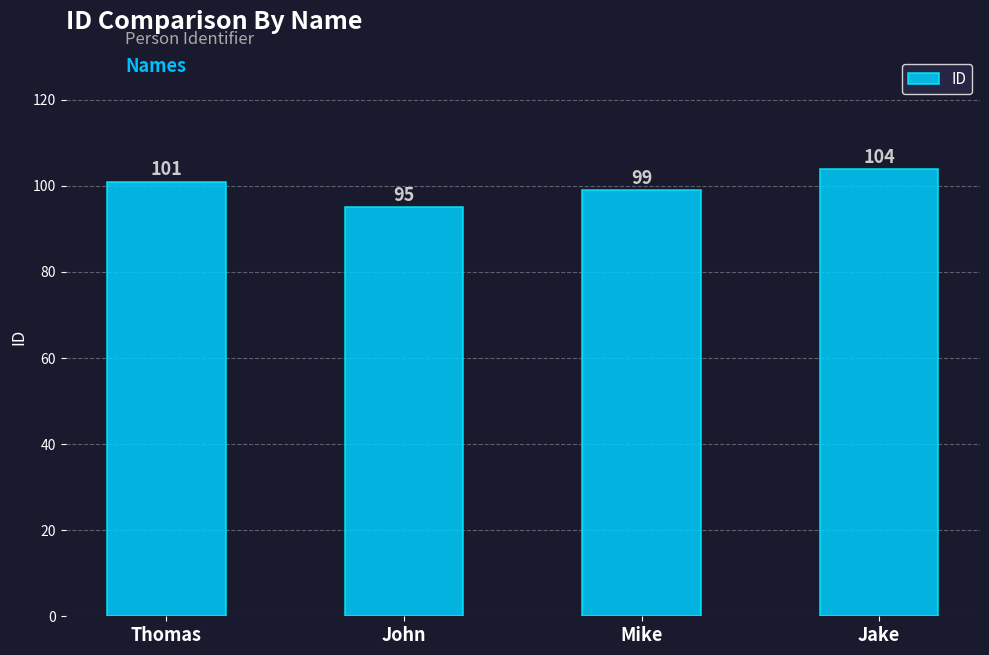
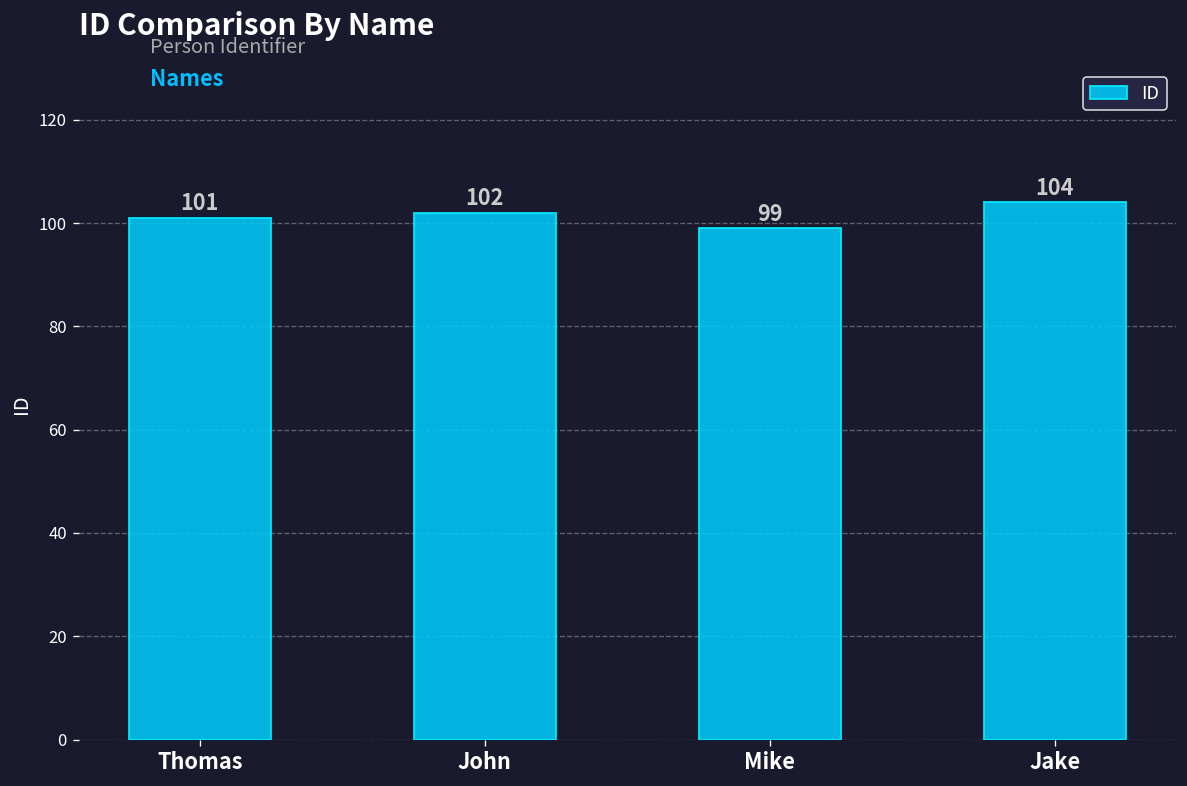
  {
    "Thomas": 101,
-   "John": 95,
+   "John": 102,
    "Mike": 99,
    "Jake": 104
  }
